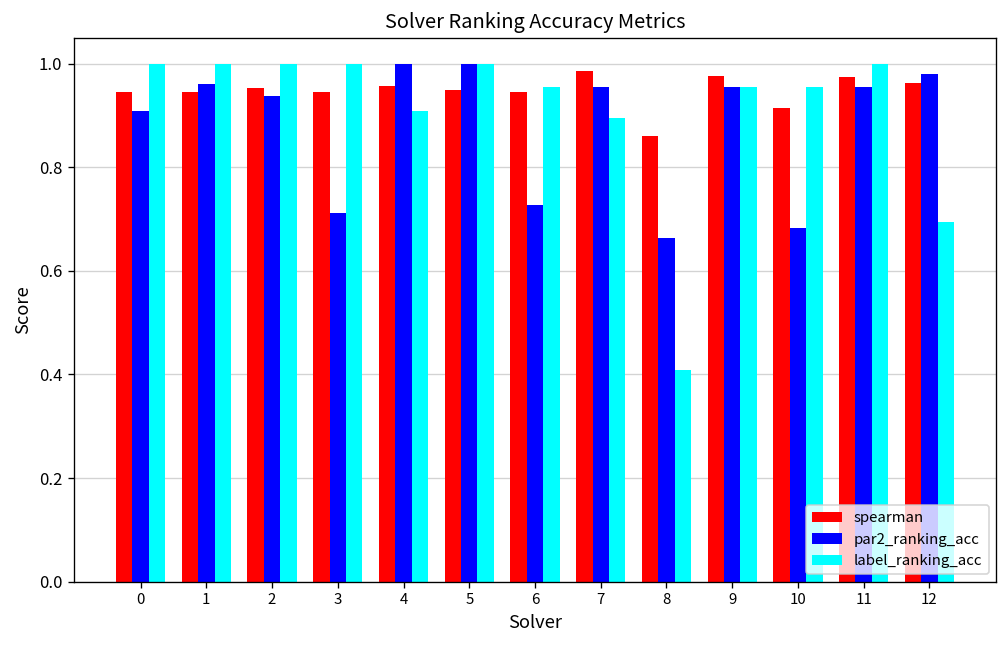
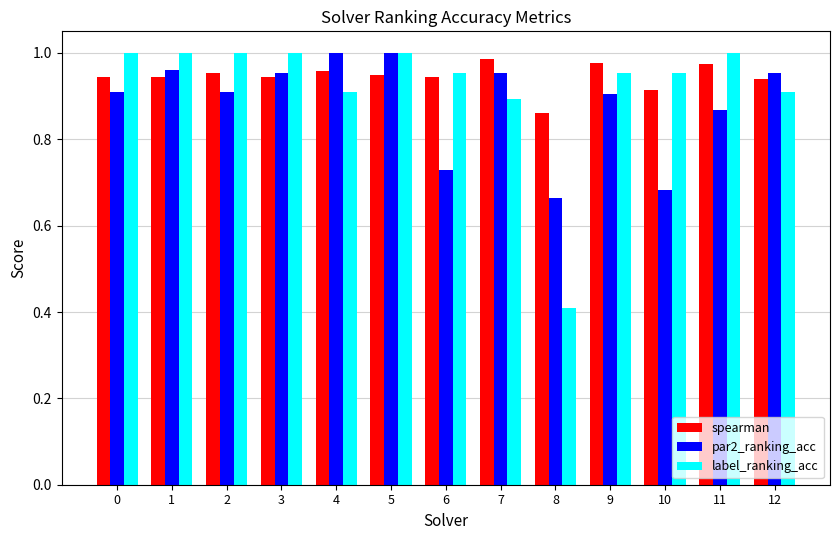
  {
    "spearman": {
      "0": 0.95,
      "1": 0.94,
      "2": 0.95,
      "3": 0.94,
      "4": 0.96,
      "5": 0.95,
      "6": 0.94,
      "7": 0.99,
      "8": 0.86,
      "9": 0.98,
      "10": 0.91,
      "11": 0.97,
-     "12": 0.96
+     "12": 0.94
    },
    "par2_ranking_acc": {
      "0": 0.91,
      "1": 0.96,
-     "2": 0.94,
-     "3": 0.71,
+     "2": 0.91,
+     "3": 0.95,
      "4": 1.00,
      "5": 1.00,
      "6": 0.73,
      "7": 0.95,
      "8": 0.66,
-     "9": 0.95,
+     "9": 0.90,
      "10": 0.68,
-     "11": 0.95,
-     "12": 0.98
+     "11": 0.87,
+     "12": 0.95
    },
    "label_ranking_acc": {
      "0": 1.00,
      "1": 1.00,
      "2": 1.00,
      "3": 1.00,
      "4": 0.91,
      "5": 1.00,
      "6": 0.95,
      "7": 0.89,
      "8": 0.41,
      "9": 0.95,
      "10": 0.95,
      "11": 1.00,
-     "12": 0.69
+     "12": 0.91
    }
  }
